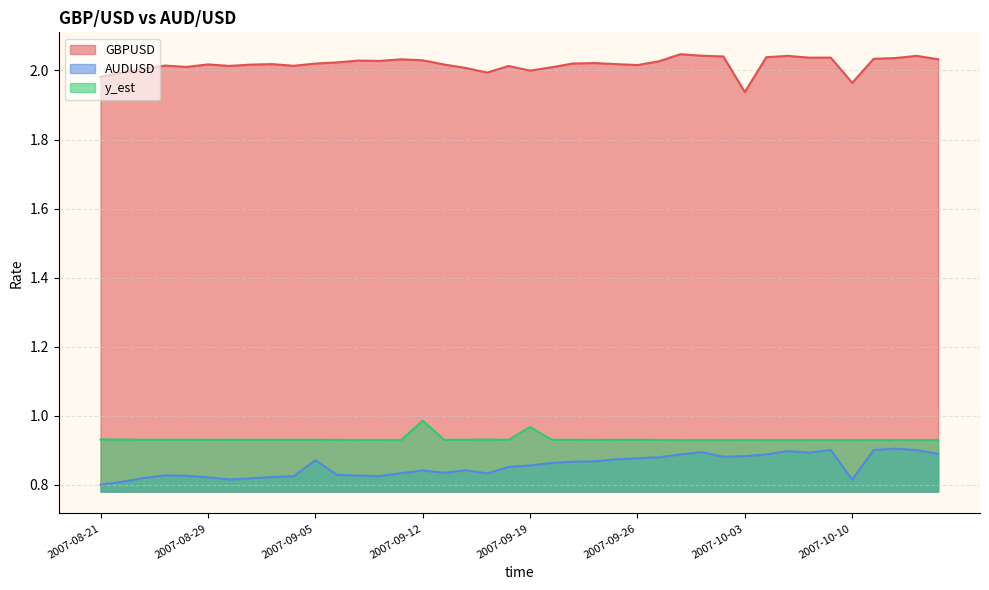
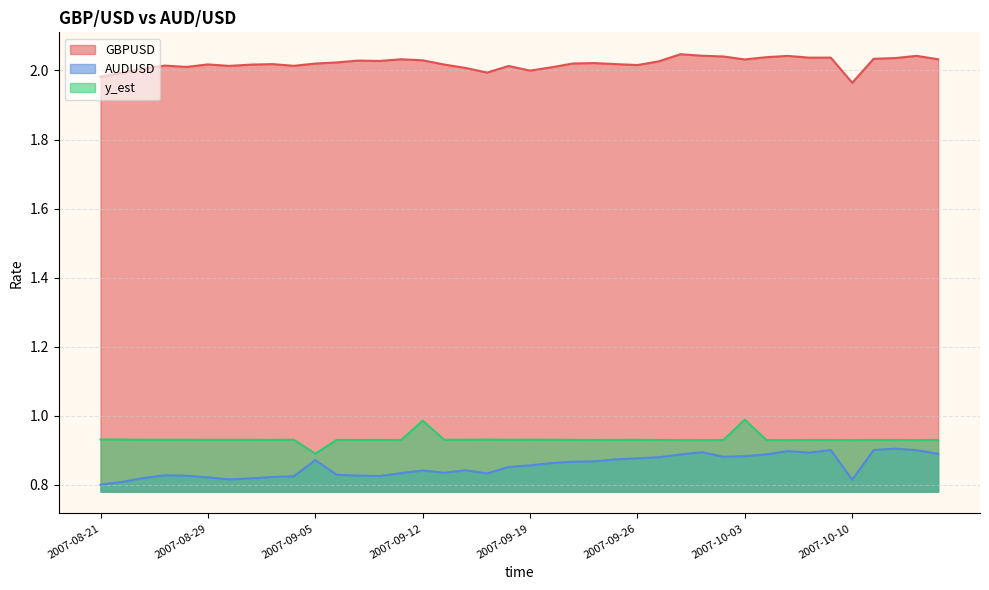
  {
    "GBPUSD": {
      "2007-08-29": 2.02,
      "2007-09-05": 2.02,
      "2007-09-12": 2.03,
      "2007-09-19": 2.00,
      "2007-09-26": 2.02,
-     "2007-10-03": 1.94,
+     "2007-10-03": 2.03,
      "2007-10-10": 1.96
    },
    "AUDUSD": {
      "2007-08-21": 0.80,
      "2007-08-29": 0.82,
      "2007-09-05": 0.87,
      "2007-09-12": 0.84,
      "2007-09-19": 0.86,
      "2007-09-26": 0.88,
      "2007-10-03": 0.88,
      "2007-10-10": 0.81
    },
    "y_est": {
      "2007-08-21": 0.93,
      "2007-08-29": 0.93,
-     "2007-09-05": 0.93,
+     "2007-09-05": 0.89,
      "2007-09-12": 0.99,
-     "2007-09-19": 0.97,
+     "2007-09-19": 0.93,
      "2007-09-26": 0.93,
-     "2007-10-03": 0.93,
+     "2007-10-03": 0.99,
      "2007-10-10": 0.93
    }
  }
